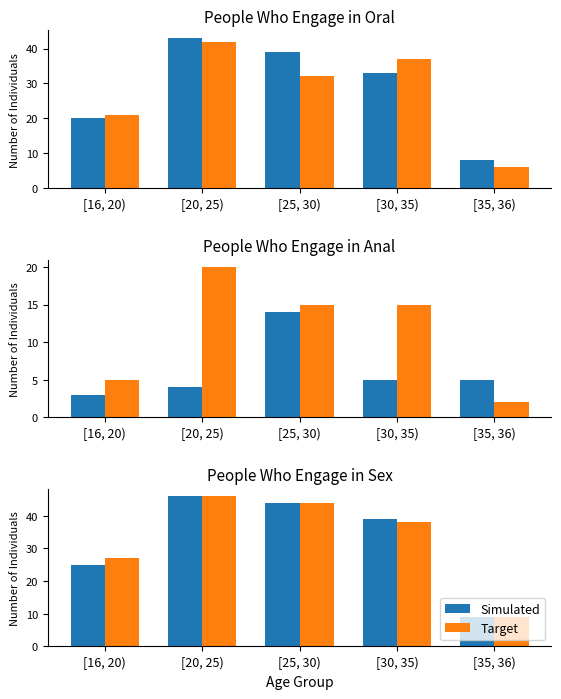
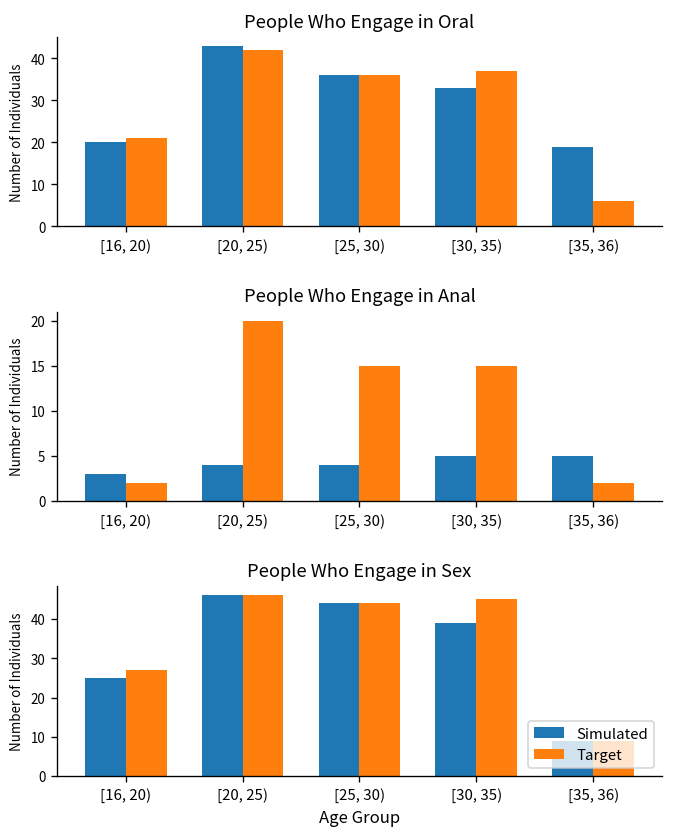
  {
    "People Who Engage in Oral": {
      "Simulated": {
        "[16, 20)": 20,
        "[20, 25)": 43,
-       "[25, 30)": 39,
+       "[25, 30)": 36,
        "[30, 35)": 33,
-       "[35, 36)": 8
+       "[35, 36)": 19
      },
      "Target": {
        "[16, 20)": 21,
        "[20, 25)": 42,
-       "[25, 30)": 32,
+       "[25, 30)": 36,
        "[30, 35)": 37,
        "[35, 36)": 6
      }
    },
    "People Who Engage in Anal": {
      "Simulated": {
        "[16, 20)": 3,
        "[20, 25)": 4,
-       "[25, 30)": 14,
+       "[25, 30)": 4,
        "[30, 35)": 5,
        "[35, 36)": 5
      },
      "Target": {
-       "[16, 20)": 5,
+       "[16, 20)": 2,
        "[20, 25)": 20,
        "[25, 30)": 15,
        "[30, 35)": 15,
        "[35, 36)": 2
      }
    },
    "People Who Engage in Sex": {
      "Simulated": {
        "[16, 20)": 25,
        "[20, 25)": 46,
        "[25, 30)": 44,
        "[30, 35)": 39
      },
      "Target": {
        "[16, 20)": 27,
        "[20, 25)": 46,
        "[25, 30)": 44,
-       "[30, 35)": 38
+       "[30, 35)": 45
      }
    }
  }
